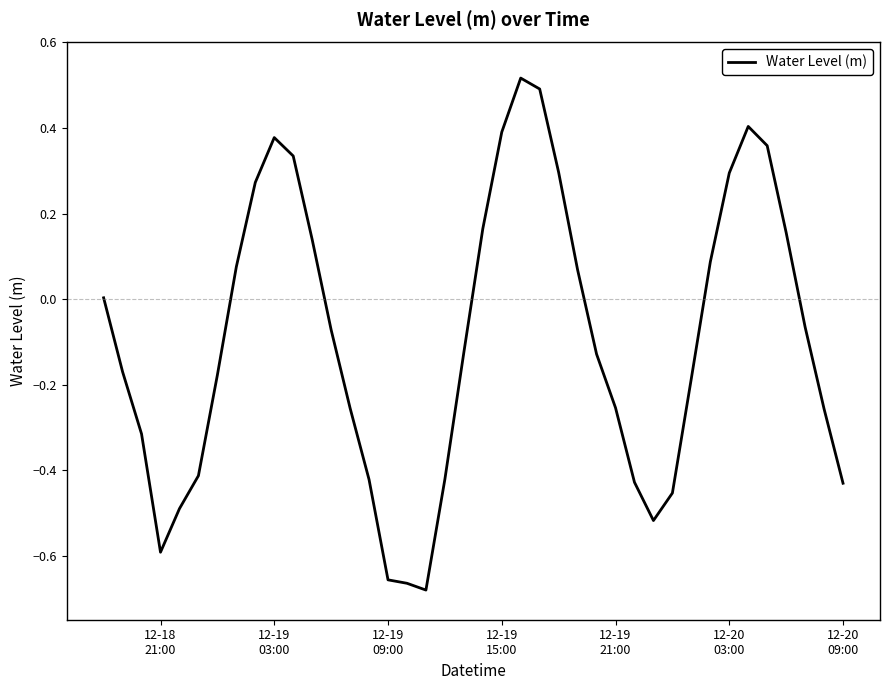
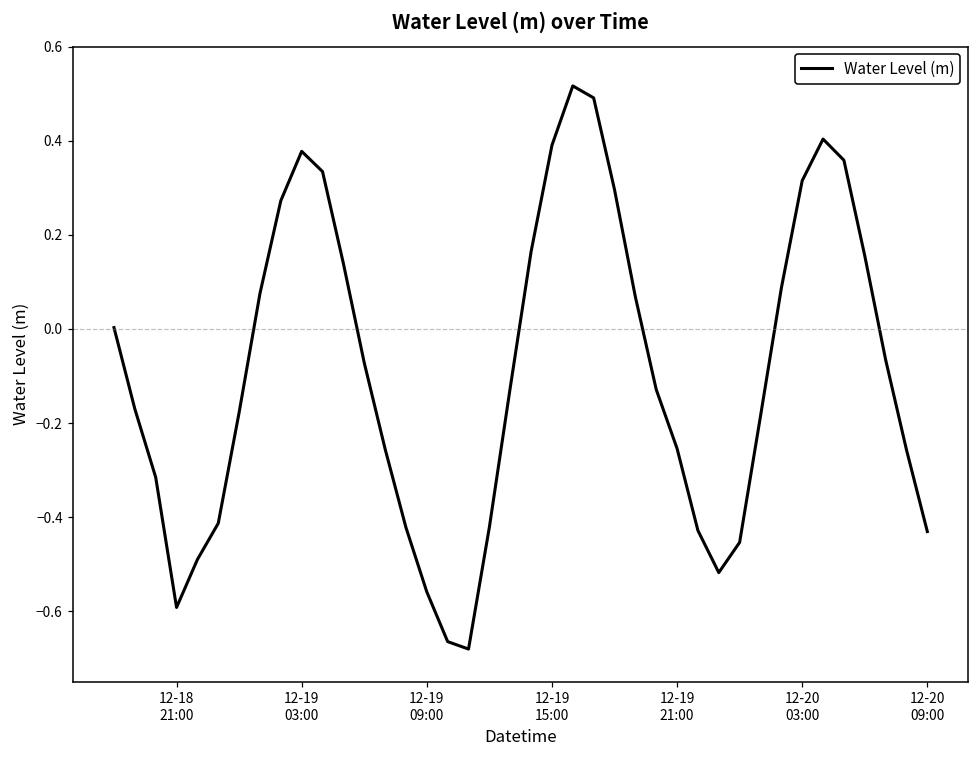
  {
    "12-18 21:00": -0.59,
    "12-19 03:00": 0.38,
-   "12-19 09:00": -0.66,
+   "12-19 09:00": -0.56,
    "12-19 15:00": 0.39,
    "12-19 21:00": -0.25,
-   "12-20 03:00": 0.29,
+   "12-20 03:00": 0.32,
    "12-20 09:00": -0.43
  }
